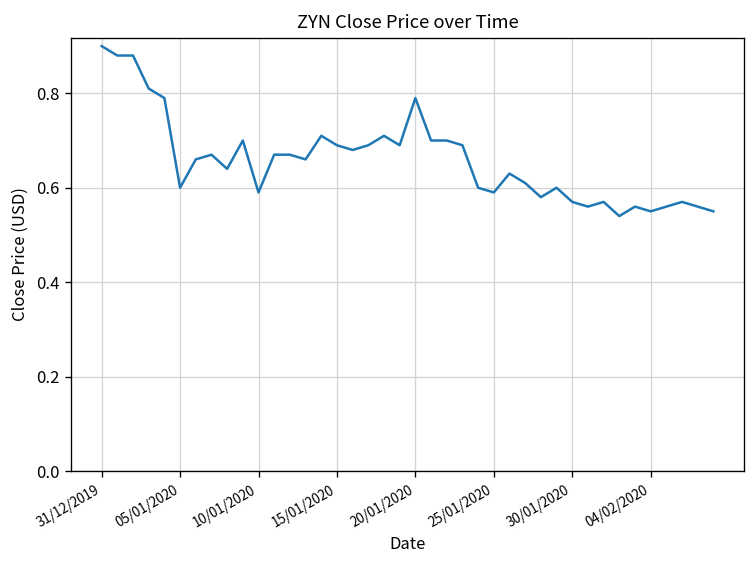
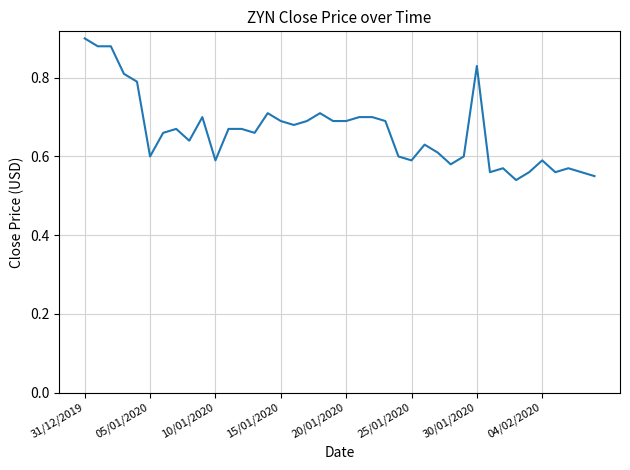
  {
    "31/12/2019": 0.90,
    "05/01/2020": 0.60,
    "10/01/2020": 0.59,
    "15/01/2020": 0.69,
-   "20/01/2020": 0.79,
+   "20/01/2020": 0.69,
    "25/01/2020": 0.59,
-   "30/01/2020": 0.57,
-   "04/02/2020": 0.55
+   "30/01/2020": 0.83,
+   "04/02/2020": 0.59
  }
